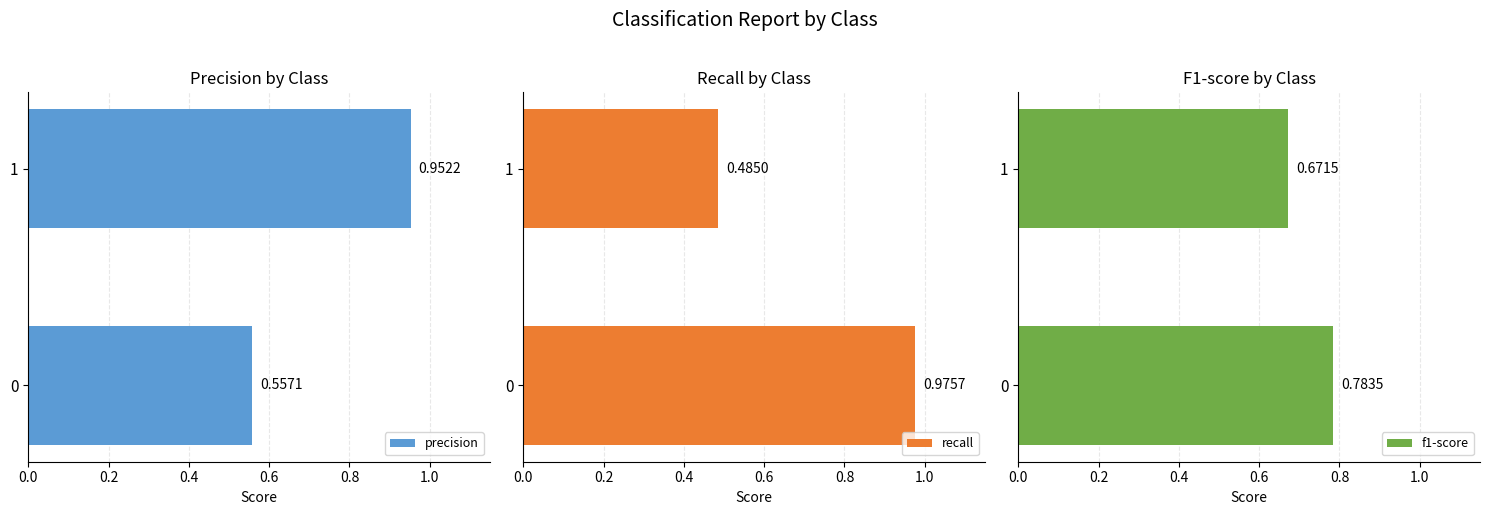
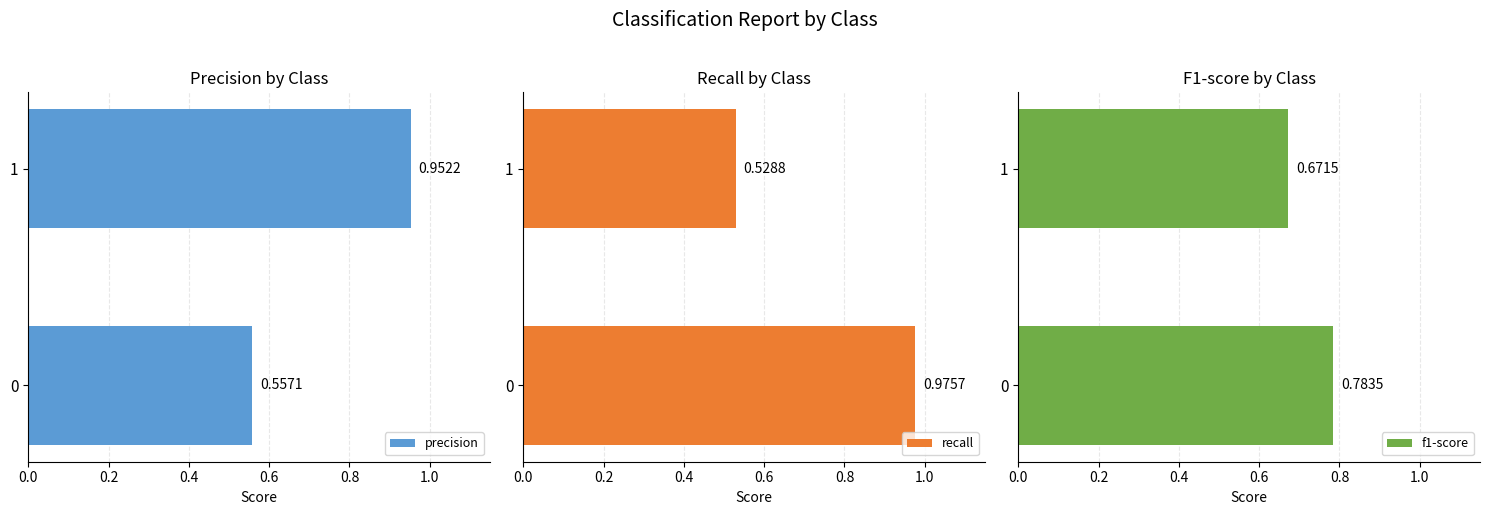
  {
    "Precision by Class": {
      "1": 0.9522,
      "0": 0.5571
    },
    "Recall by Class": {
-     "1": 0.4850,
+     "1": 0.5288,
      "0": 0.9757
    },
    "F1-score by Class": {
      "1": 0.6715,
      "0": 0.7835
    }
  }
